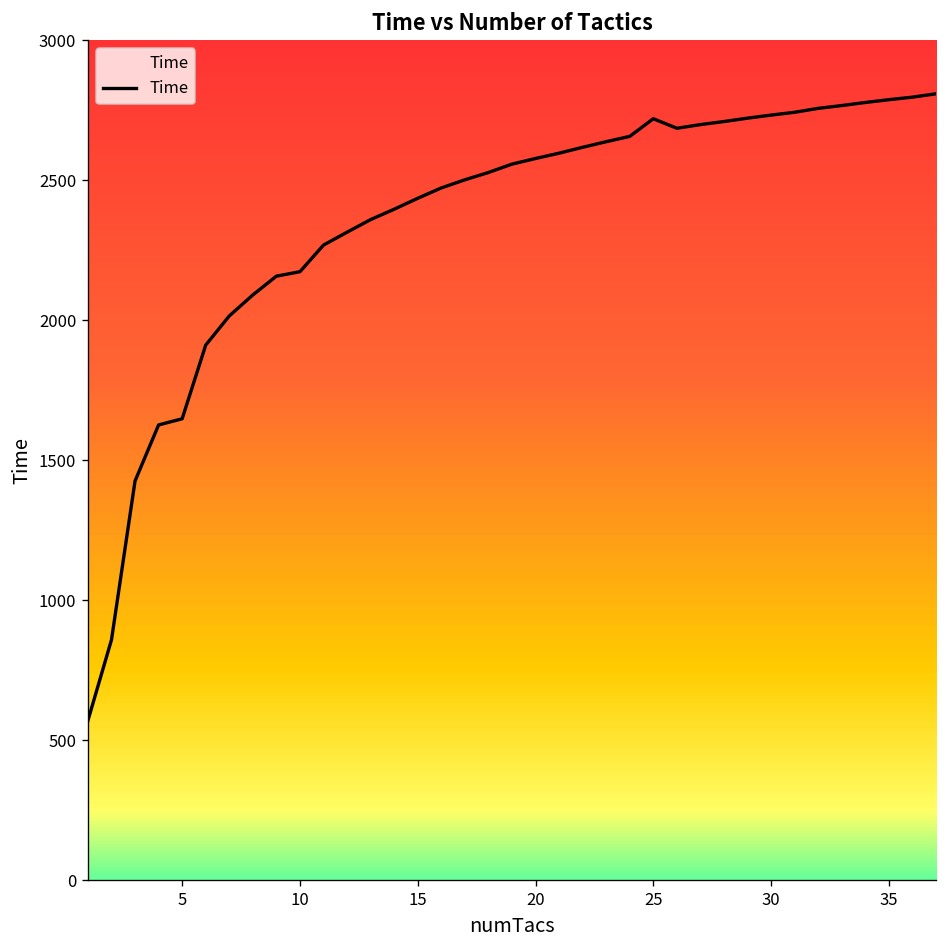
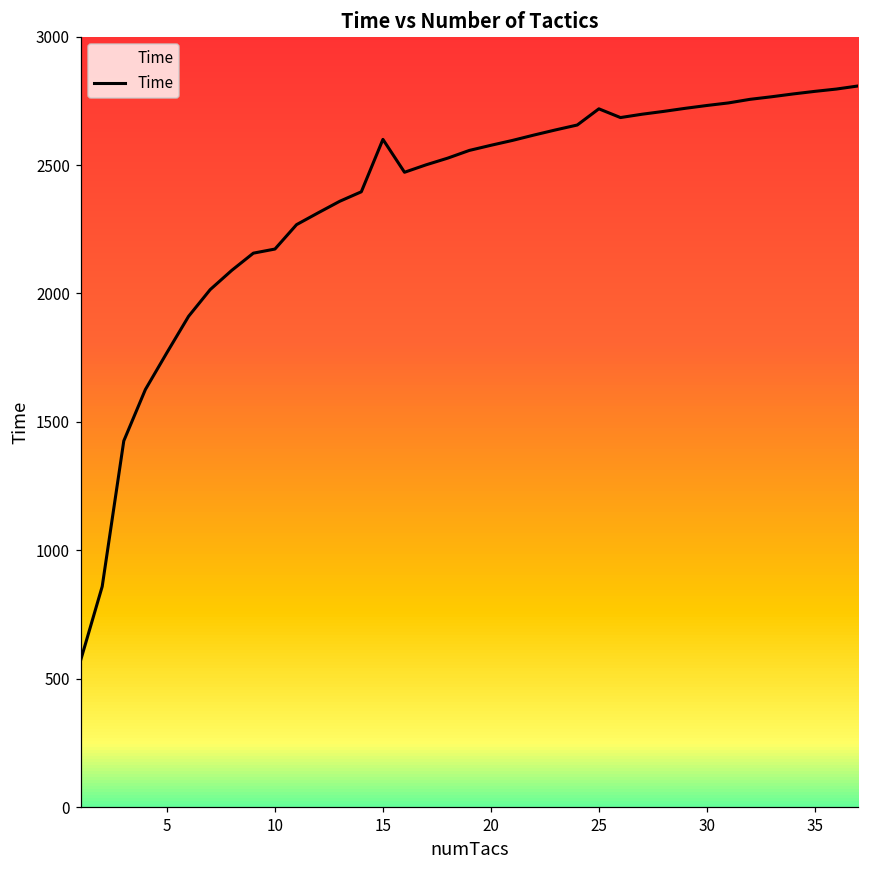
  {
-   "5": 1650,
+   "5": 1770,
    "10": 2170,
-   "15": 2440,
+   "15": 2600,
    "20": 2580,
    "25": 2720,
    "30": 2730,
    "35": 2790
  }
